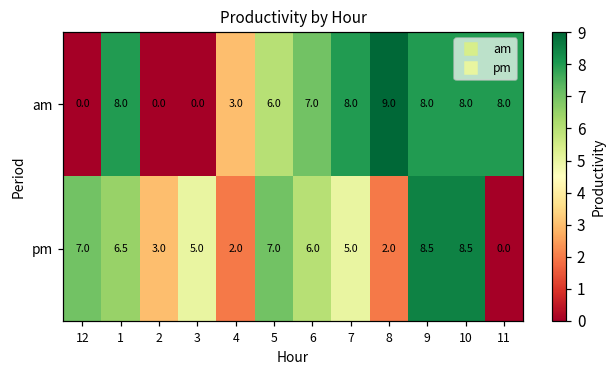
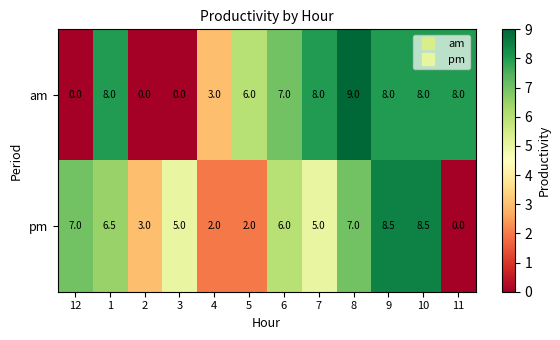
  {
    "am": {
      "12": 0.0,
      "1": 8.0,
      "2": 0.0,
      "3": 0.0,
      "4": 3.0,
      "5": 6.0,
      "6": 7.0,
      "7": 8.0,
      "8": 9.0,
      "9": 8.0,
      "10": 8.0,
      "11": 8.0
    },
    "pm": {
      "12": 7.0,
      "1": 6.5,
      "2": 3.0,
      "3": 5.0,
      "4": 2.0,
-     "5": 7.0,
+     "5": 2.0,
      "6": 6.0,
      "7": 5.0,
-     "8": 2.0,
+     "8": 7.0,
      "9": 8.5,
      "10": 8.5,
      "11": 0.0
    }
  }
